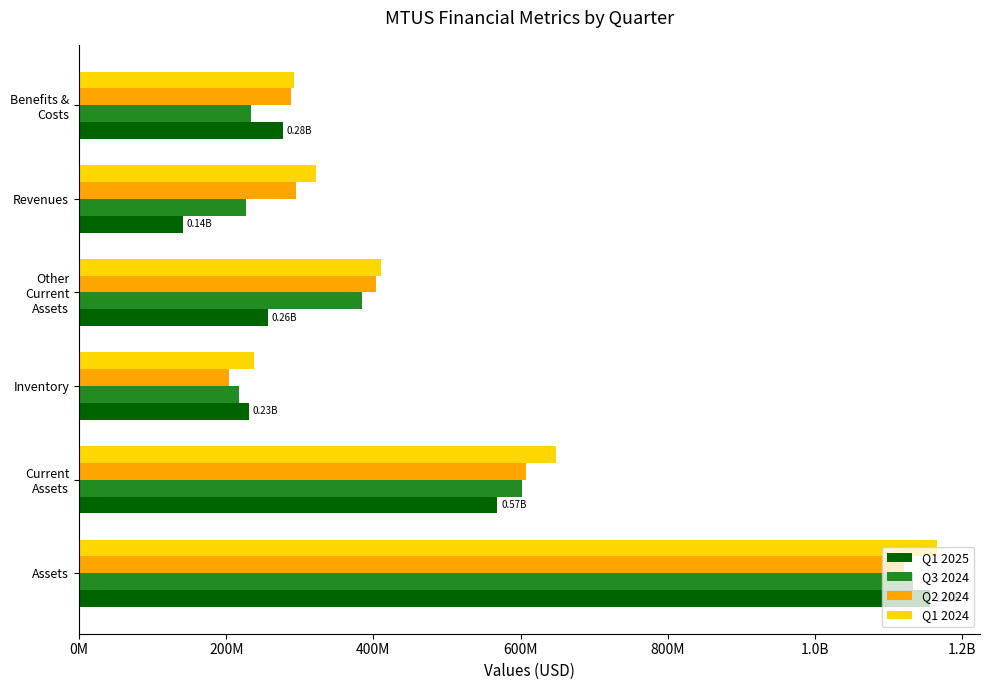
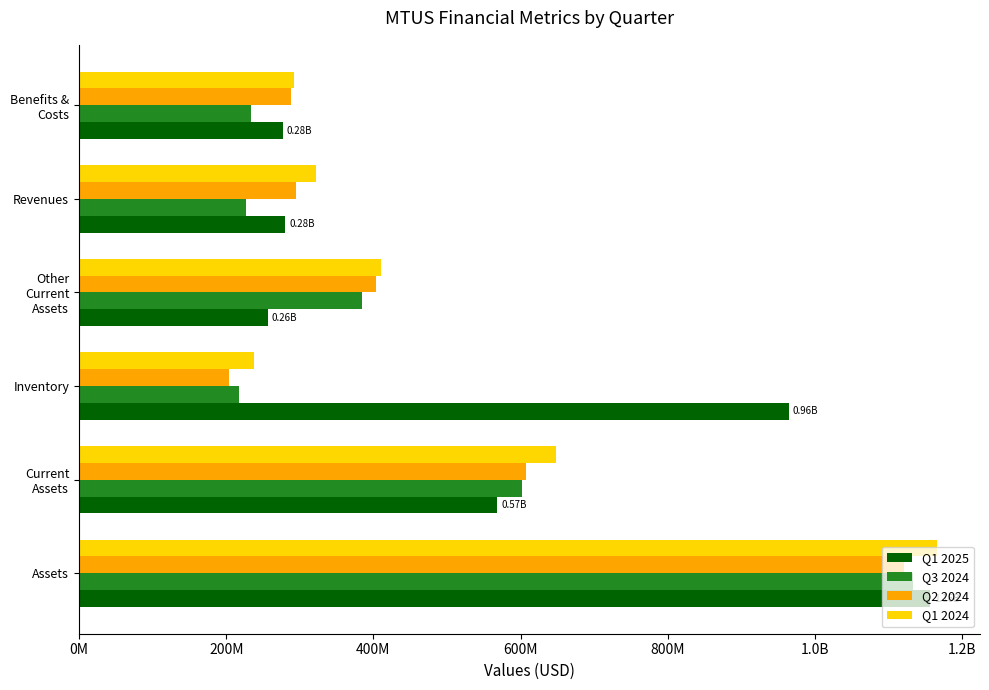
  {
    "Q1 2025": {
      "Benefits & Costs": "0.28B",
-     "Revenues": "0.14B",
+     "Revenues": "0.28B",
      "Other Current Assets": "0.26B",
-     "Inventory": "0.23B",
+     "Inventory": "0.96B",
      "Current Assets": "0.57B"
    },
    "Q3 2024": {
      "Benefits & Costs": "230000000",
      "Revenues": "230000000",
      "Other Current Assets": "380000000",
      "Inventory": "220000000",
      "Current Assets": "600000000"
    }
  }
